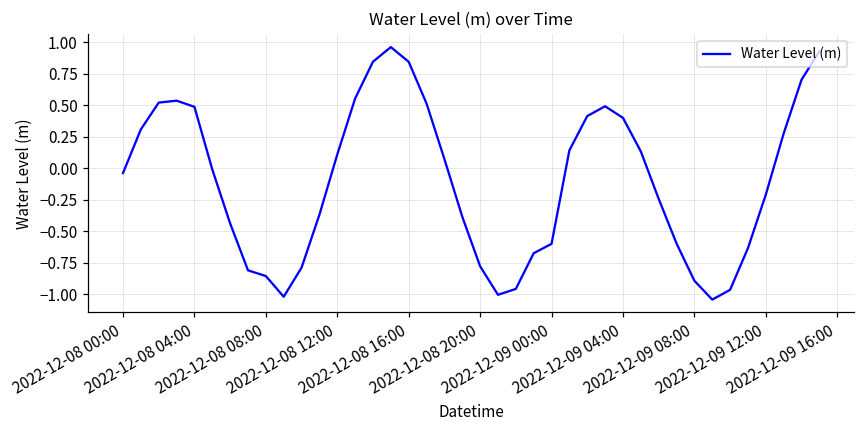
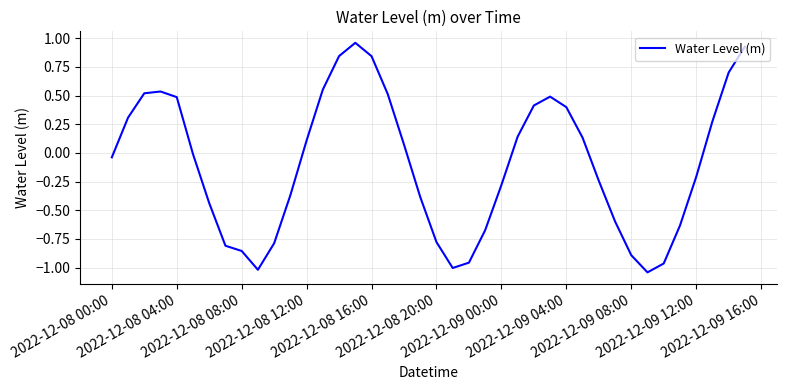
  {
    "2022-12-08 00:00": -0.04,
    "2022-12-08 04:00": 0.49,
    "2022-12-08 08:00": -0.86,
    "2022-12-08 12:00": 0.11,
    "2022-12-08 16:00": 0.84,
    "2022-12-08 20:00": -0.78,
-   "2022-12-09 00:00": -0.60,
+   "2022-12-09 00:00": -0.28,
    "2022-12-09 04:00": 0.40,
    "2022-12-09 08:00": -0.89,
    "2022-12-09 12:00": -0.21
  }
